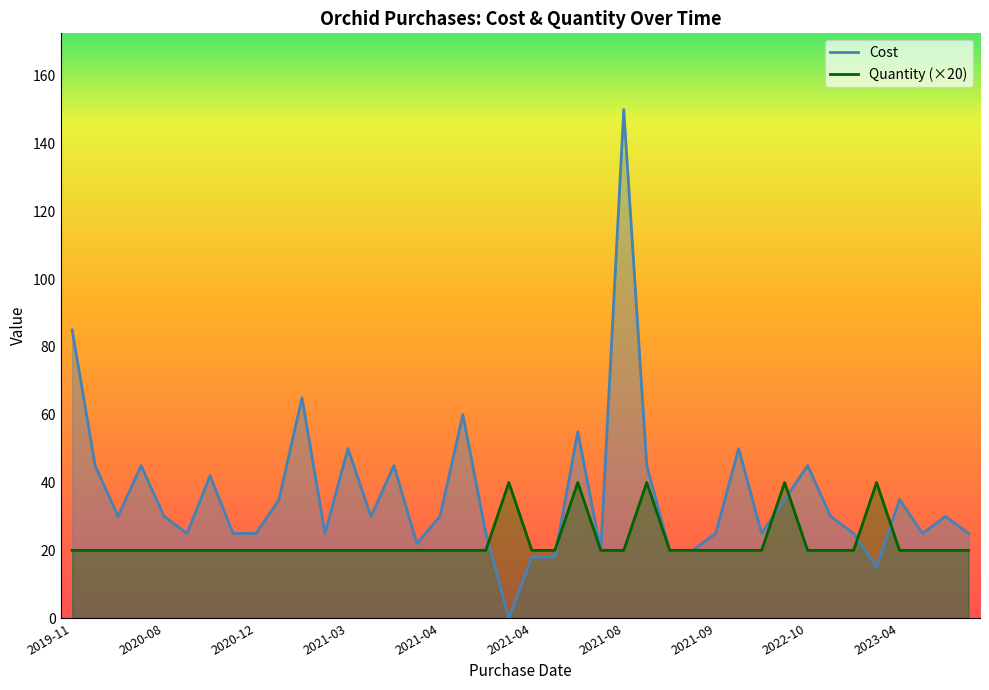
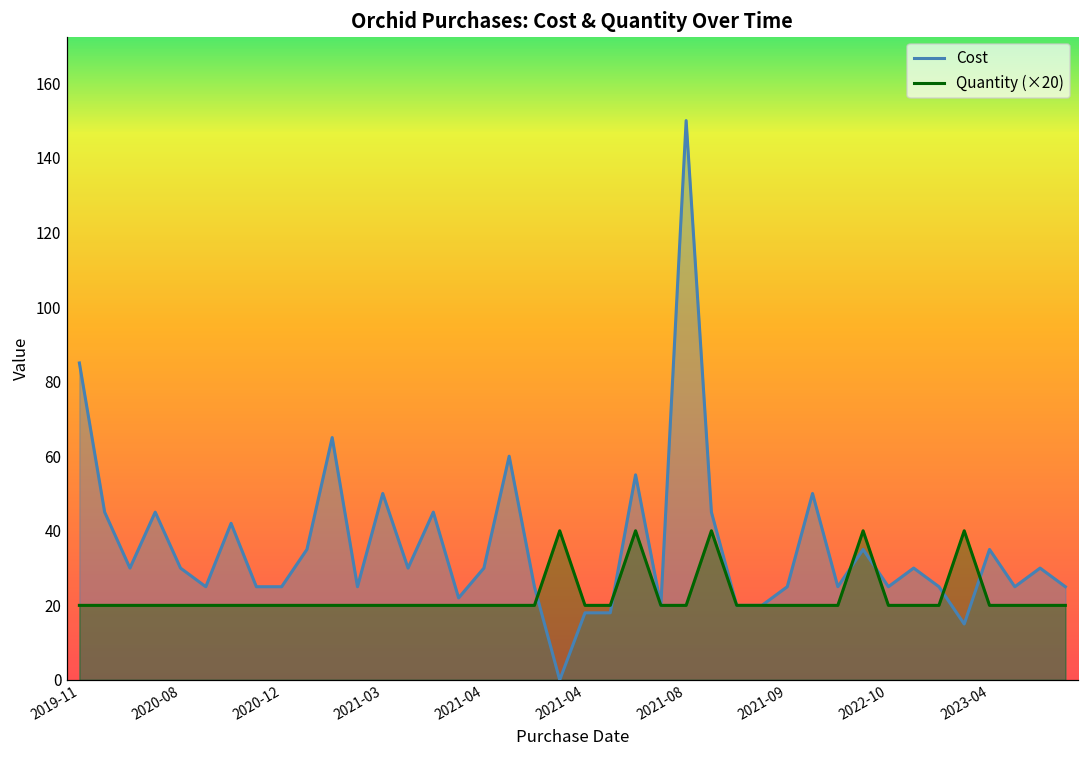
  {
    "Cost": {
      "2019-11": 85,
-     "2022-10": 45
+     "2022-10": 25
    },
    "Quantity (×20)": {
      "2019-11": 20,
      "2022-10": 20
    }
  }
